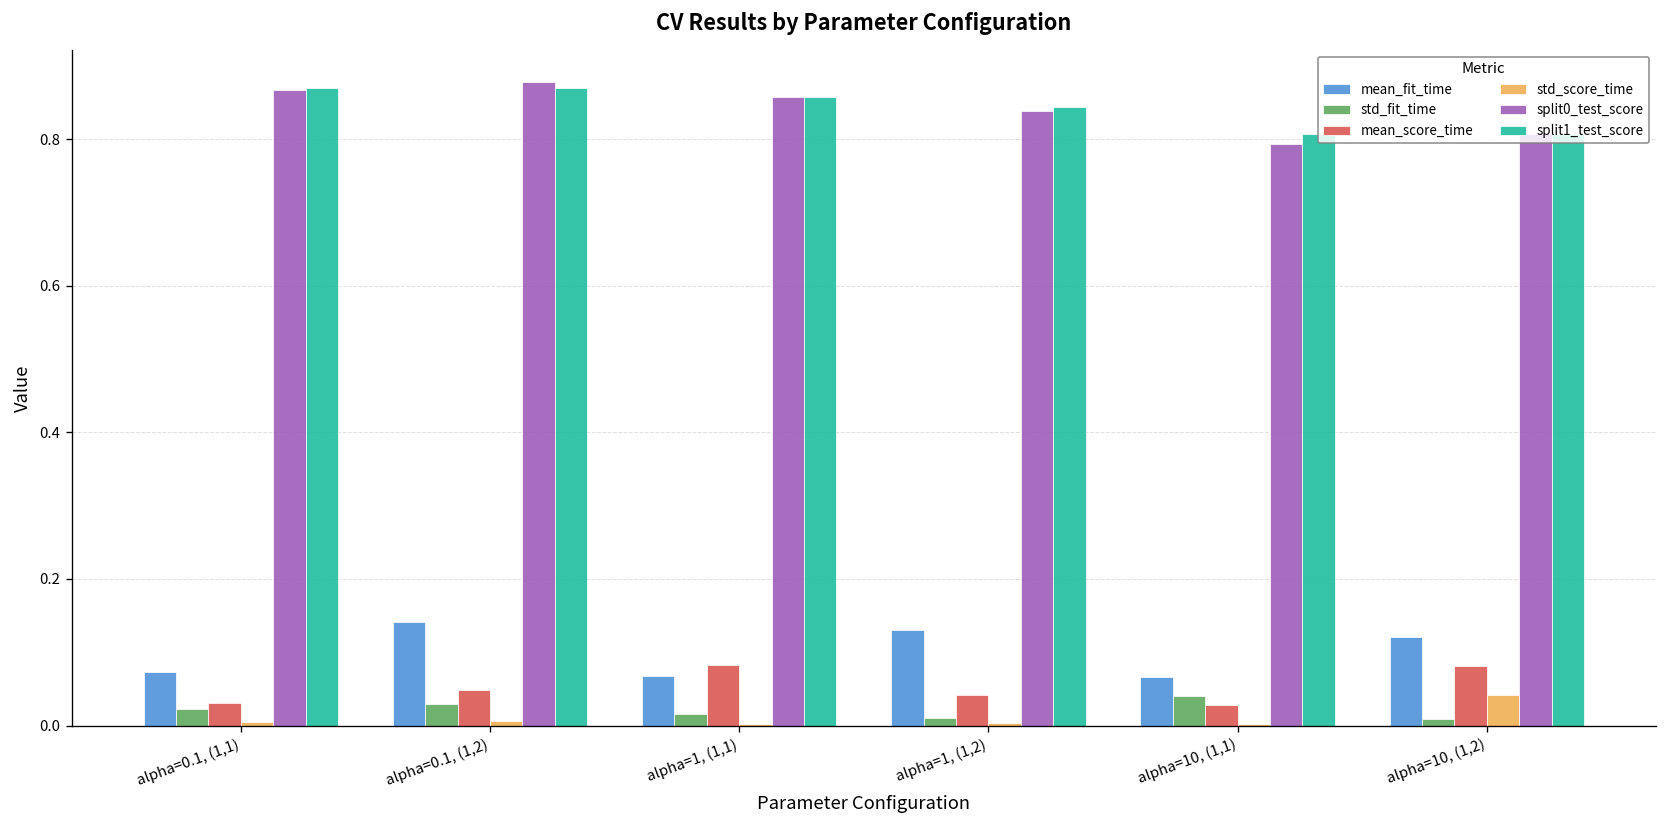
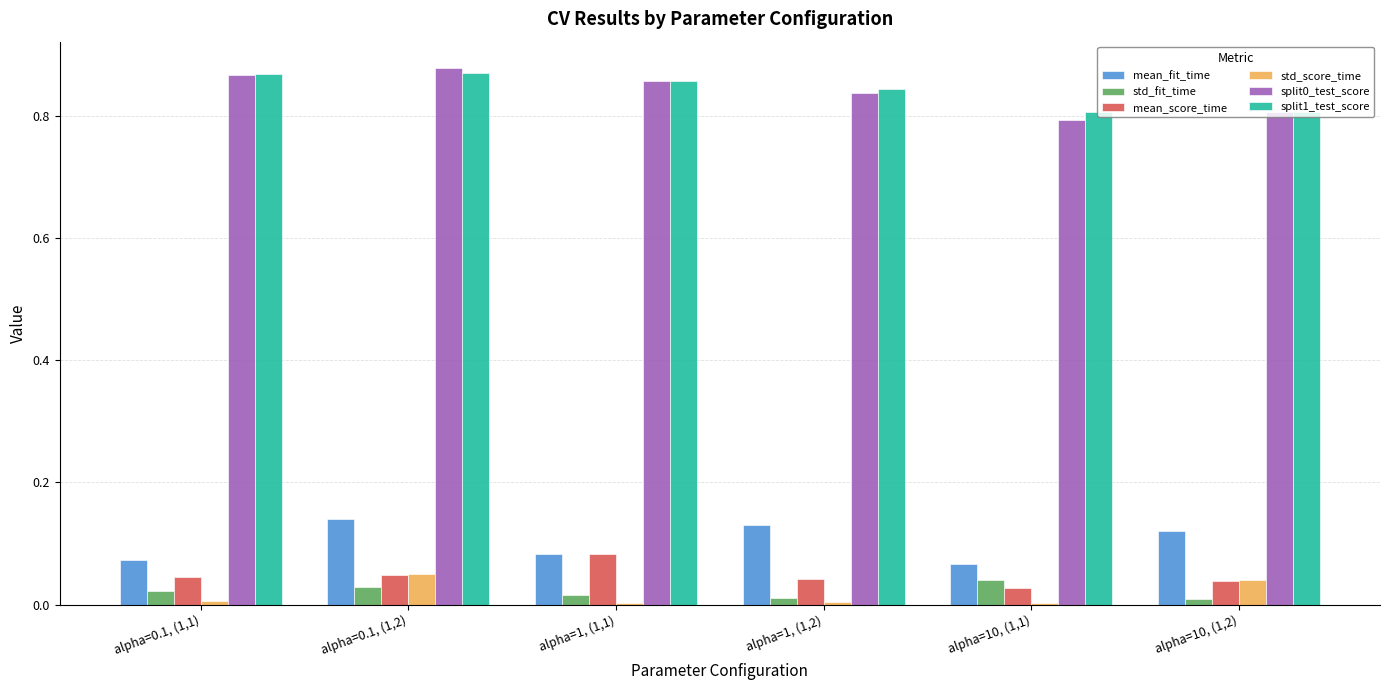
  {
    "mean_fit_time": {
      "alpha=0.1, (1,1)": 0.07,
      "alpha=0.1, (1,2)": 0.14,
-     "alpha=1, (1,1)": 0.07,
+     "alpha=1, (1,1)": 0.08,
      "alpha=1, (1,2)": 0.13,
      "alpha=10, (1,1)": 0.07,
      "alpha=10, (1,2)": 0.12
    },
    "std_fit_time": {
      "alpha=0.1, (1,1)": 0.02,
      "alpha=0.1, (1,2)": 0.03,
      "alpha=1, (1,1)": 0.02,
      "alpha=1, (1,2)": 0.01,
      "alpha=10, (1,1)": 0.04,
      "alpha=10, (1,2)": 0.01
    },
    "mean_score_time": {
-     "alpha=0.1, (1,1)": 0.03,
+     "alpha=0.1, (1,1)": 0.04,
      "alpha=0.1, (1,2)": 0.05,
      "alpha=1, (1,1)": 0.08,
      "alpha=1, (1,2)": 0.04,
      "alpha=10, (1,1)": 0.03,
-     "alpha=10, (1,2)": 0.08
+     "alpha=10, (1,2)": 0.04
    },
    "std_score_time": {
      "alpha=0.1, (1,1)": 0.01,
-     "alpha=0.1, (1,2)": 0.01,
+     "alpha=0.1, (1,2)": 0.05,
      "alpha=10, (1,2)": 0.04
    },
    "split0_test_score": {
      "alpha=0.1, (1,1)": 0.87,
      "alpha=0.1, (1,2)": 0.88,
      "alpha=1, (1,1)": 0.86,
      "alpha=1, (1,2)": 0.84,
      "alpha=10, (1,1)": 0.79
    },
    "split1_test_score": {
      "alpha=0.1, (1,1)": 0.87,
      "alpha=0.1, (1,2)": 0.87,
      "alpha=1, (1,1)": 0.86,
      "alpha=1, (1,2)": 0.84
    }
  }
